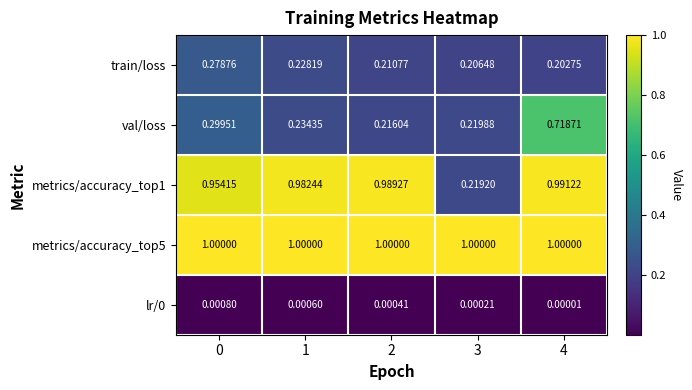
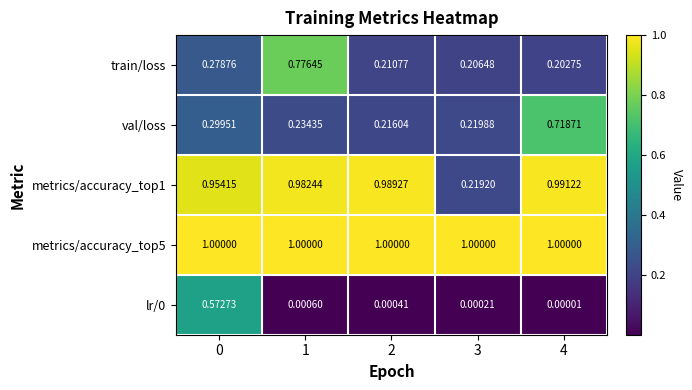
  {
    "train/loss": {
      "0": 0.27876,
-     "1": 0.22819,
+     "1": 0.77645,
      "2": 0.21077,
      "3": 0.20648,
      "4": 0.20275
    },
    "val/loss": {
      "0": 0.29951,
      "1": 0.23435,
      "2": 0.21604,
      "3": 0.21988,
      "4": 0.71871
    },
    "metrics/accuracy_top1": {
      "0": 0.95415,
      "1": 0.98244,
      "2": 0.98927,
      "3": 0.21920,
      "4": 0.99122
    },
    "metrics/accuracy_top5": {
      "0": 1.00000,
      "1": 1.00000,
      "2": 1.00000,
      "3": 1.00000,
      "4": 1.00000
    },
    "lr/0": {
-     "0": 0.00080,
+     "0": 0.57273,
      "1": 0.00060,
      "2": 0.00041,
      "3": 0.00021,
      "4": 0.00001
    }
  }
